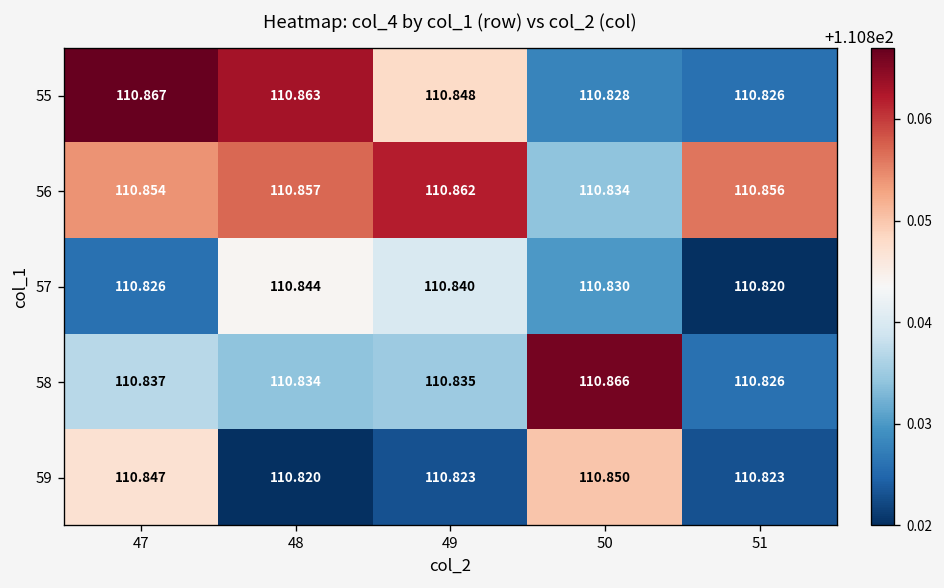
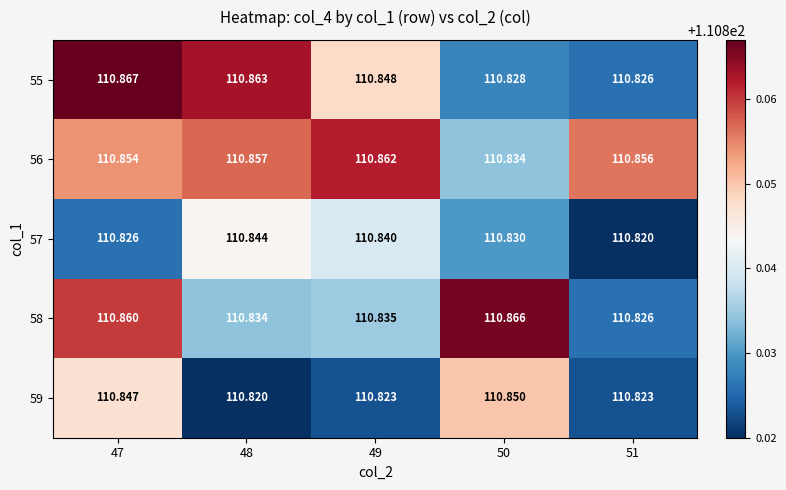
  {
    "55": {
      "47": 110.867,
      "48": 110.863,
      "49": 110.848,
      "50": 110.828,
      "51": 110.826
    },
    "56": {
      "47": 110.854,
      "48": 110.857,
      "49": 110.862,
      "50": 110.834,
      "51": 110.856
    },
    "57": {
      "47": 110.826,
      "48": 110.844,
      "49": 110.840,
      "50": 110.830,
      "51": 110.820
    },
    "58": {
-     "47": 110.837,
+     "47": 110.860,
      "48": 110.834,
      "49": 110.835,
      "50": 110.866,
      "51": 110.826
    },
    "59": {
      "47": 110.847,
      "48": 110.820,
      "49": 110.823,
      "50": 110.850,
      "51": 110.823
    }
  }
